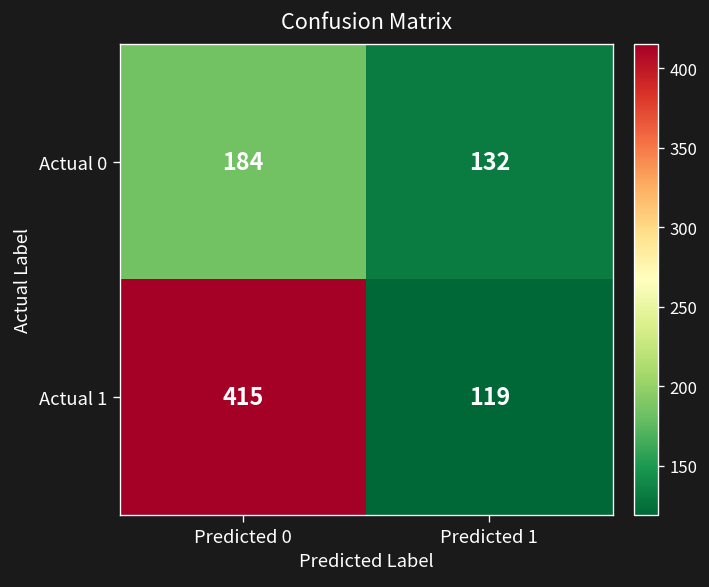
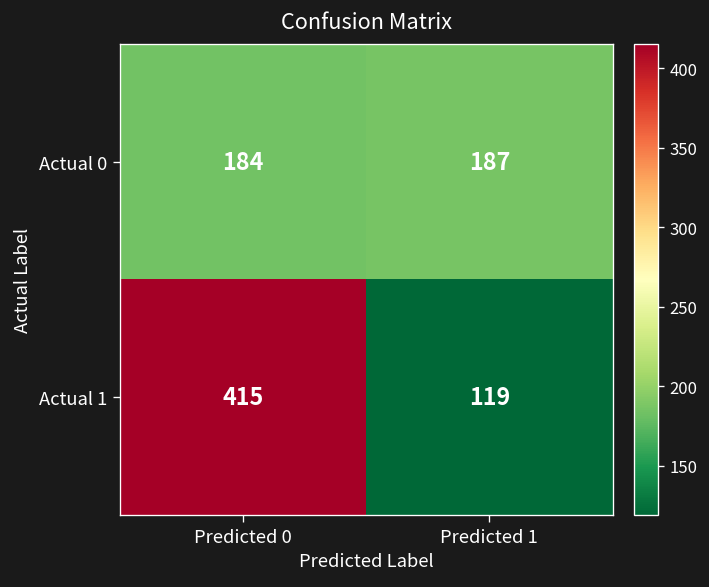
  {
    "Actual 0": {
      "Predicted 0": 184,
-     "Predicted 1": 132
+     "Predicted 1": 187
    },
    "Actual 1": {
      "Predicted 0": 415,
      "Predicted 1": 119
    }
  }
